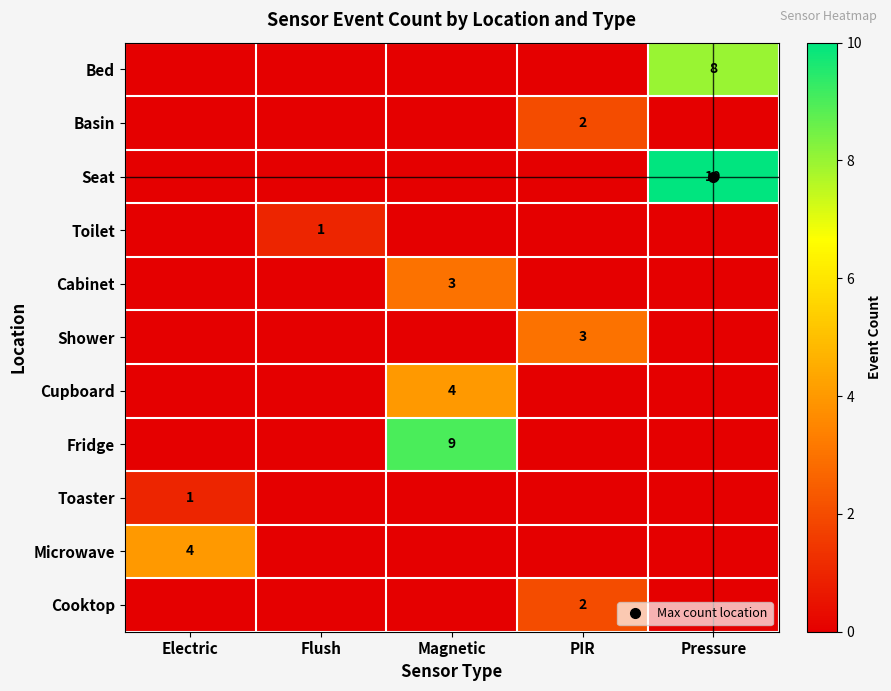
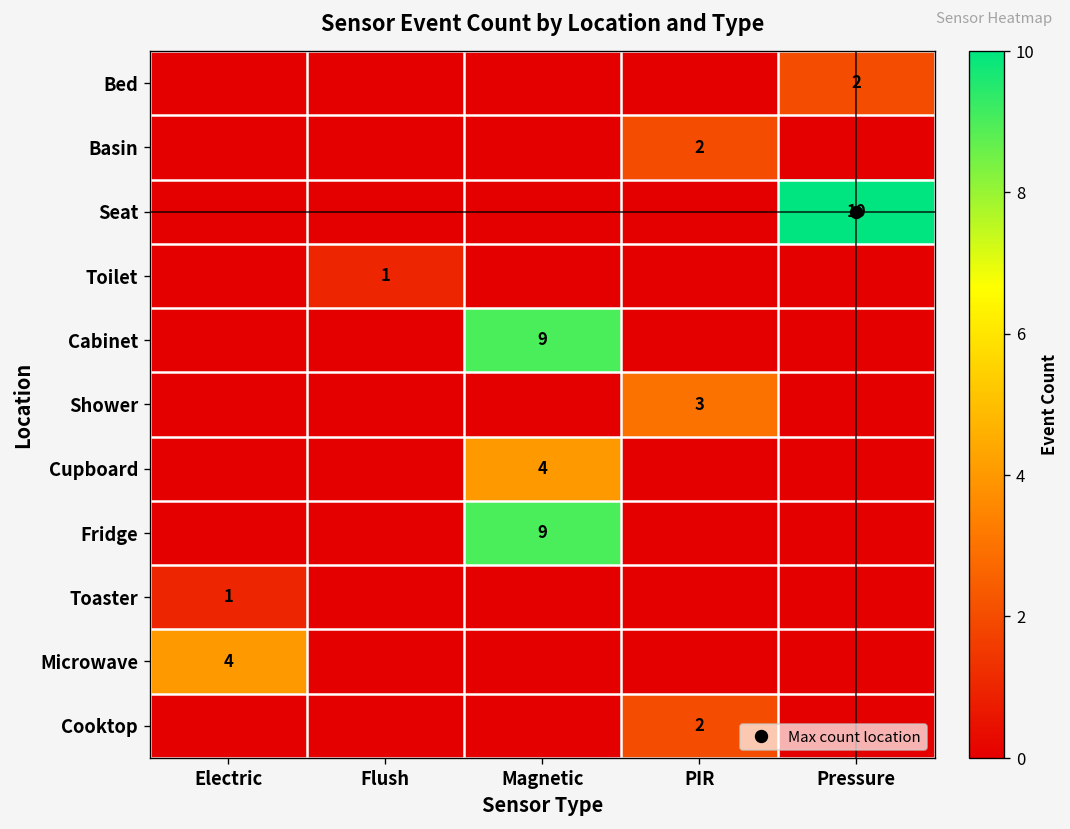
  {
    "Bed": {
-     "Pressure": 8
+     "Pressure": 2
    },
    "Basin": {
      "PIR": 2
    },
    "Toilet": {
      "Flush": 1
    },
    "Cabinet": {
-     "Magnetic": 3
+     "Magnetic": 9
    },
    "Shower": {
      "PIR": 3
    },
    "Cupboard": {
      "Magnetic": 4
    },
    "Fridge": {
      "Magnetic": 9
    },
    "Toaster": {
      "Electric": 1
    },
    "Microwave": {
      "Electric": 4
    },
    "Cooktop": {
      "PIR": 2
    }
  }
